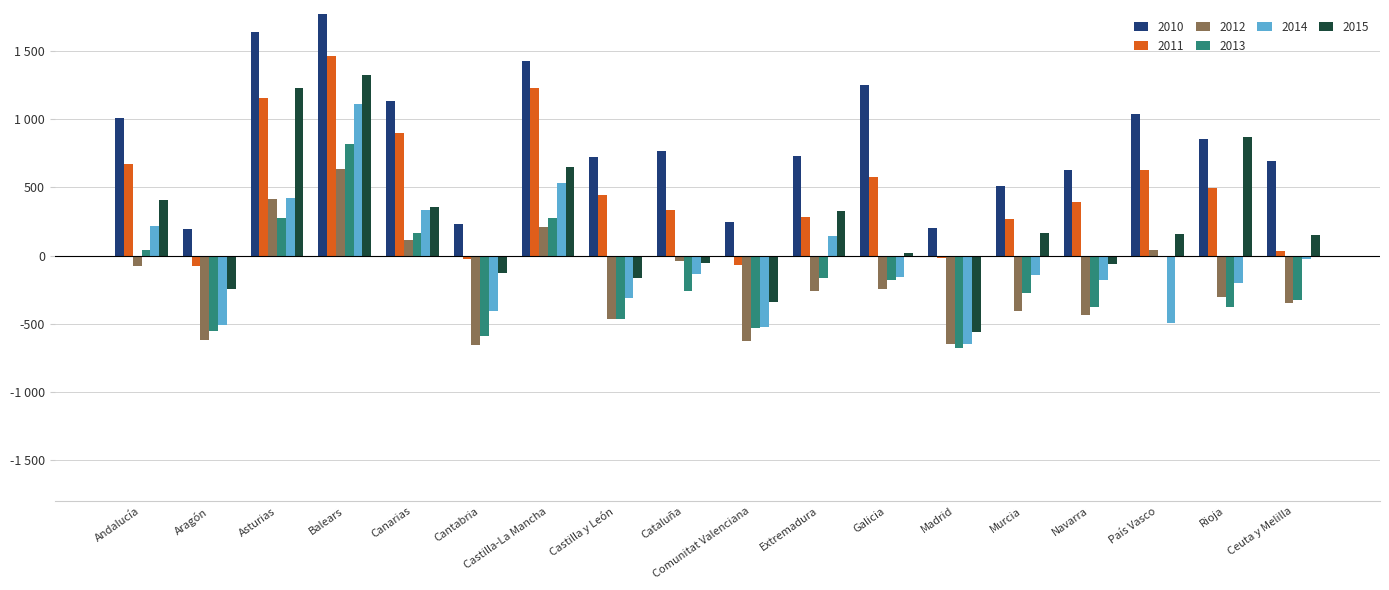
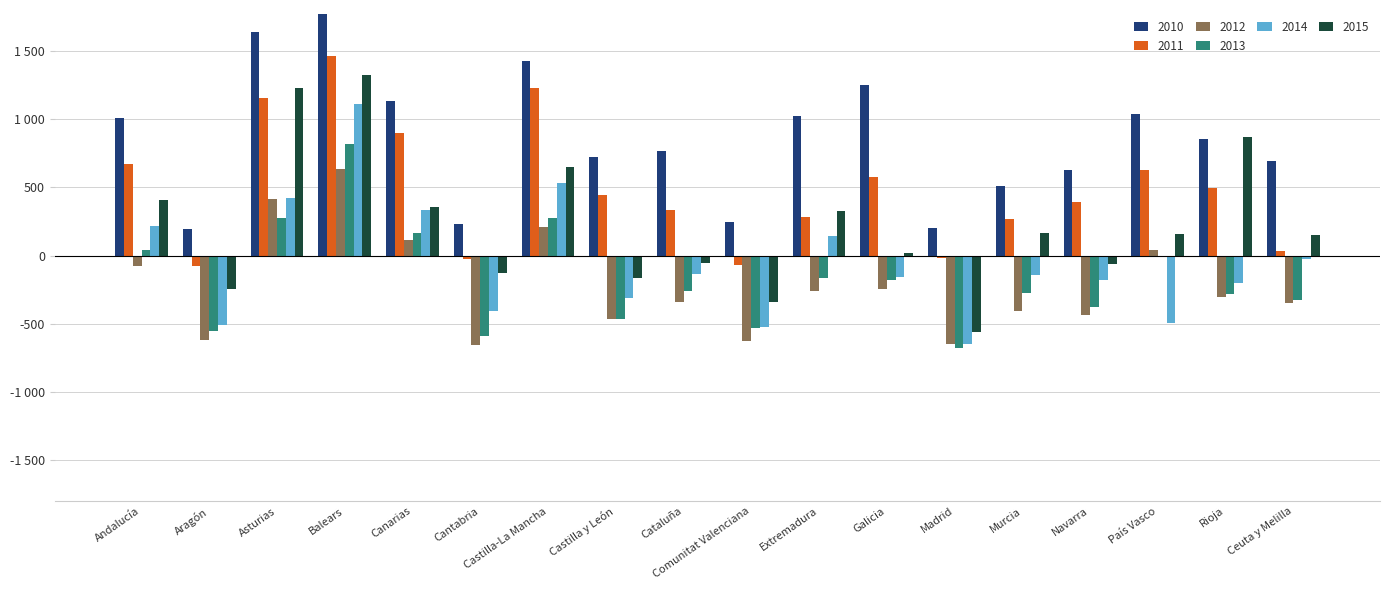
  {
    "2010": {
      "Andalucía": 1010,
      "Aragón": 190,
      "Asturias": 1640,
      "Balears": 1770,
      "Canarias": 1140,
      "Cantabria": 230,
      "Castilla-La Mancha": 1420,
      "Castilla y León": 730,
      "Cataluña": 760,
      "Comunitat Valenciana": 250,
-     "Extremadura": 730,
+     "Extremadura": 1020,
      "Galicia": 1250,
      "Madrid": 200,
      "Murcia": 510,
      "Navarra": 630,
      "País Vasco": 1040,
      "Rioja": 850,
      "Ceuta y Melilla": 690
    },
    "2011": {
      "Andalucía": 670,
      "Aragón": -80,
      "Asturias": 1150,
      "Balears": 1460,
      "Canarias": 900,
      "Cantabria": -20,
      "Castilla-La Mancha": 1230,
      "Castilla y León": 440,
      "Cataluña": 340,
      "Comunitat Valenciana": -70,
      "Extremadura": 280,
      "Galicia": 570,
      "Murcia": 270,
      "Navarra": 390,
      "País Vasco": 630,
      "Rioja": 490,
      "Ceuta y Melilla": 30
    },
    "2012": {
      "Andalucía": -80,
      "Aragón": -620,
      "Asturias": 420,
      "Balears": 640,
      "Canarias": 110,
      "Cantabria": -660,
      "Castilla-La Mancha": 210,
      "Castilla y León": -460,
-     "Cataluña": -40,
+     "Cataluña": -340,
      "Comunitat Valenciana": -630,
      "Extremadura": -260,
      "Galicia": -240,
      "Madrid": -650,
      "Murcia": -410,
      "Navarra": -440,
      "País Vasco": 40,
      "Rioja": -310,
      "Ceuta y Melilla": -350
    },
    "2013": {
      "Andalucía": 40,
      "Aragón": -560,
      "Asturias": 270,
      "Balears": 820,
      "Canarias": 170,
      "Cantabria": -590,
      "Castilla-La Mancha": 270,
      "Castilla y León": -470,
      "Cataluña": -260,
      "Comunitat Valenciana": -530,
      "Extremadura": -170,
      "Galicia": -180,
      "Madrid": -670,
      "Murcia": -280,
      "Navarra": -370,
-     "Rioja": -370,
+     "Rioja": -280,
      "Ceuta y Melilla": -320
    },
    "2014": {
      "Andalucía": 220,
      "Aragón": -510,
      "Asturias": 420,
      "Balears": 1110,
      "Canarias": 340,
      "Cantabria": -400,
      "Castilla-La Mancha": 540,
      "Castilla y León": -310,
      "Cataluña": -130,
      "Comunitat Valenciana": -520,
      "Extremadura": 140,
      "Galicia": -150,
      "Madrid": -650,
      "Murcia": -140,
      "Navarra": -180,
      "País Vasco": -500,
      "Rioja": -200,
      "Ceuta y Melilla": -30
    },
    "2015": {
      "Andalucía": 400,
      "Aragón": -250,
      "Asturias": 1230,
      "Balears": 1320,
      "Canarias": 360,
      "Cantabria": -130,
      "Castilla-La Mancha": 650,
      "Castilla y León": -160,
      "Cataluña": -60,
      "Comunitat Valenciana": -340,
      "Extremadura": 330,
      "Galicia": 20,
      "Madrid": -560,
      "Murcia": 160,
      "Navarra": -60,
      "País Vasco": 160,
      "Rioja": 870,
      "Ceuta y Melilla": 150
    }
  }
